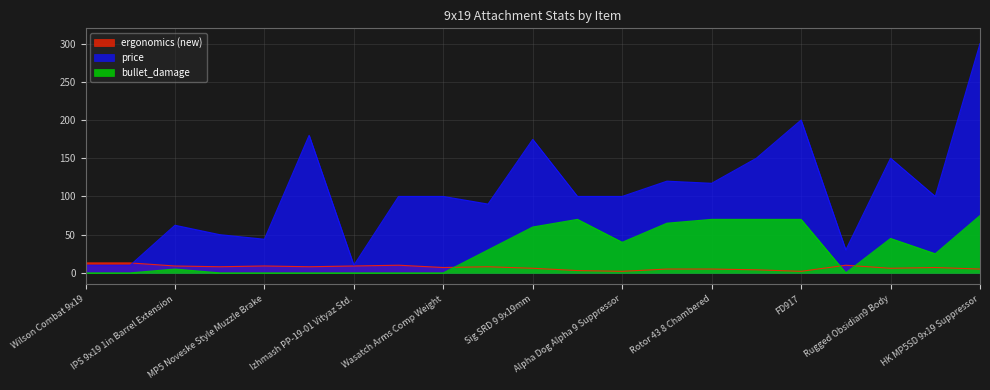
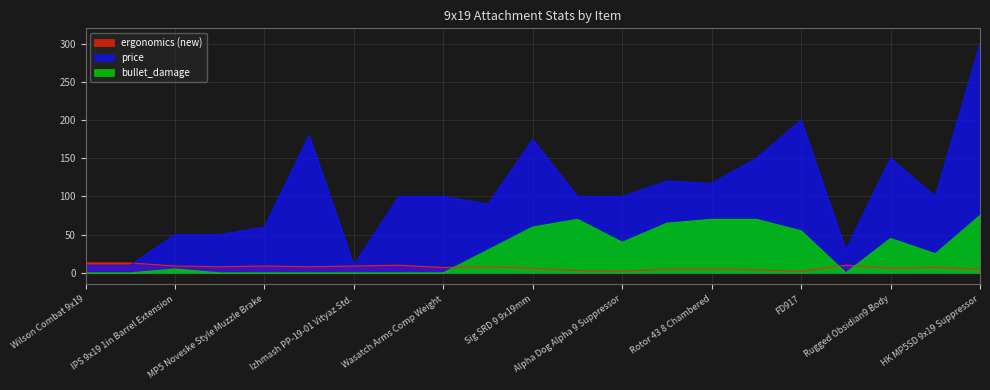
  {
    "ergonomics (new)": {
      "IPS 9x19 1in Barrel Extension": 10,
      "MP5 Noveske Style Muzzle Brake": 10,
      "Wasatch Arms Comp Weight": 10,
      "Sig SRD 9 9x19mm": 10,
      "Alpha Dog Alpha 9 Suppressor": 0,
      "Rotor 43 8 Chambered": 10,
      "FD917": 0,
      "Rugged Obsidian9 Body": 10,
      "HK MP5SD 9x19 Suppressor": 10
    },
    "price": {
-     "IPS 9x19 1in Barrel Extension": 60,
-     "MP5 Noveske Style Muzzle Brake": 40,
+     "IPS 9x19 1in Barrel Extension": 50,
+     "MP5 Noveske Style Muzzle Brake": 60,
      "Wasatch Arms Comp Weight": 100,
      "Sig SRD 9 9x19mm": 170,
      "Alpha Dog Alpha 9 Suppressor": 100,
      "Rotor 43 8 Chambered": 120,
      "FD917": 200,
      "Rugged Obsidian9 Body": 150,
      "HK MP5SD 9x19 Suppressor": 300
    },
    "bullet_damage": {
      "Wilson Combat 9x19": 0,
      "IPS 9x19 1in Barrel Extension": 10,
      "MP5 Noveske Style Muzzle Brake": 0,
      "Izhmash PP-19-01 Vityaz Std.": 0,
      "Wasatch Arms Comp Weight": 0,
      "Sig SRD 9 9x19mm": 60,
      "Alpha Dog Alpha 9 Suppressor": 40,
      "Rotor 43 8 Chambered": 70,
-     "FD917": 70,
+     "FD917": 60,
      "Rugged Obsidian9 Body": 50,
      "HK MP5SD 9x19 Suppressor": 80
    }
  }
